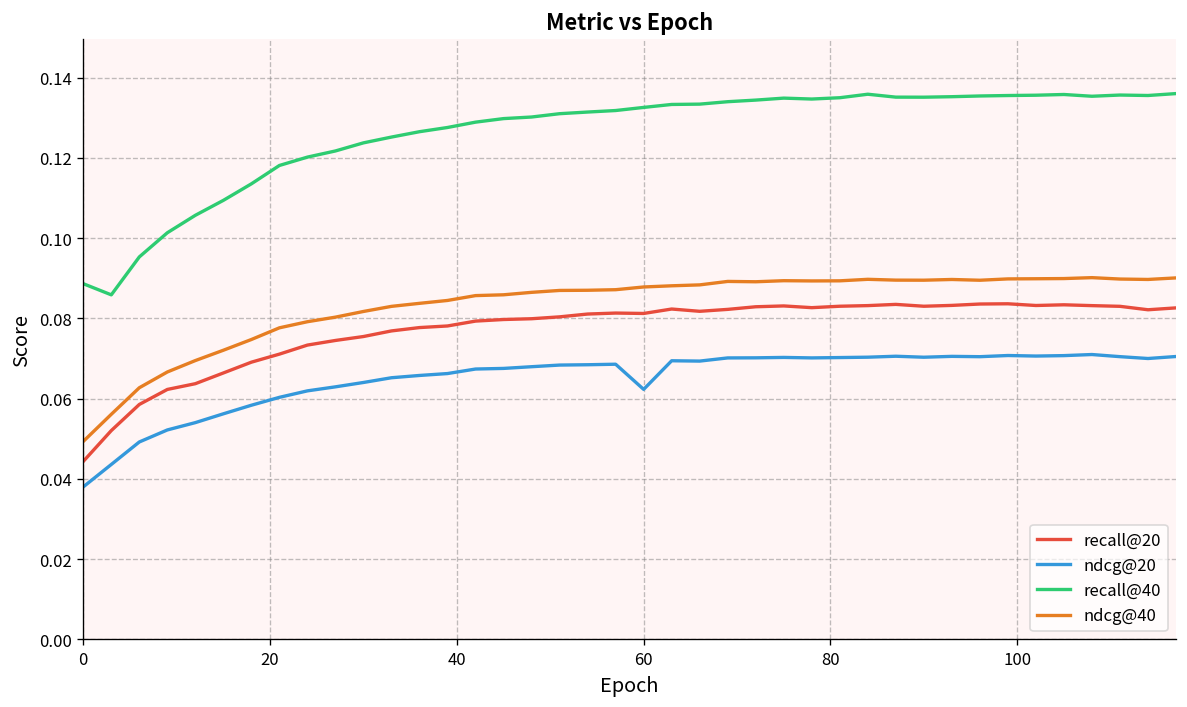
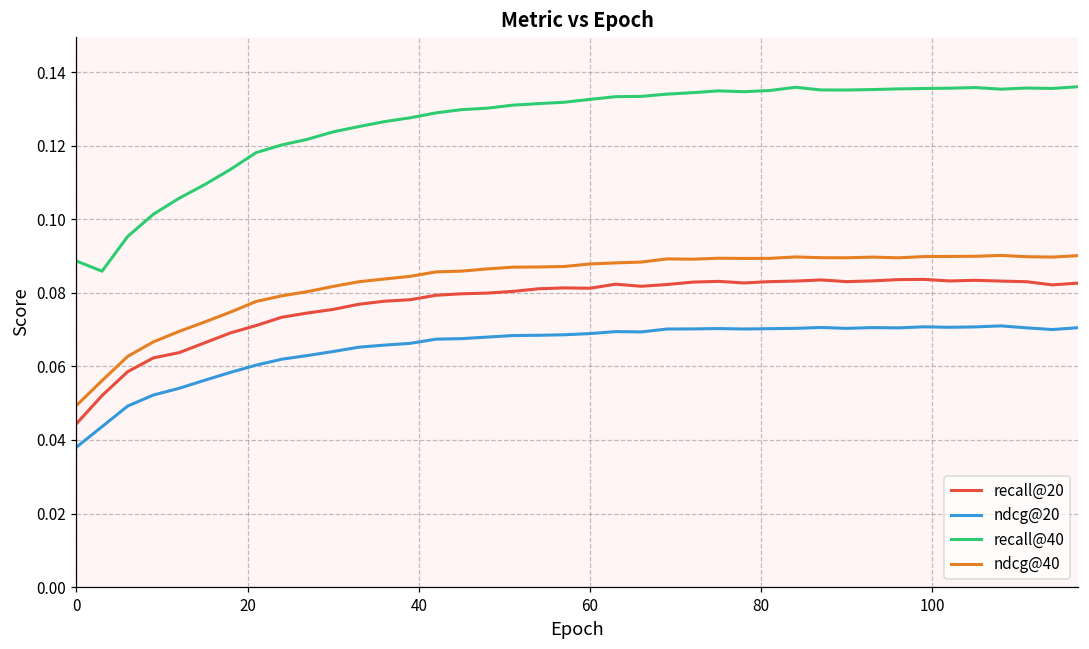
  {
    "ndcg@20": {
      "0": 0.038,
-     "60": 0.062
+     "60": 0.069
    },
    "recall@40": {
      "0": 0.089,
      "60": 0.133
    }
  }
